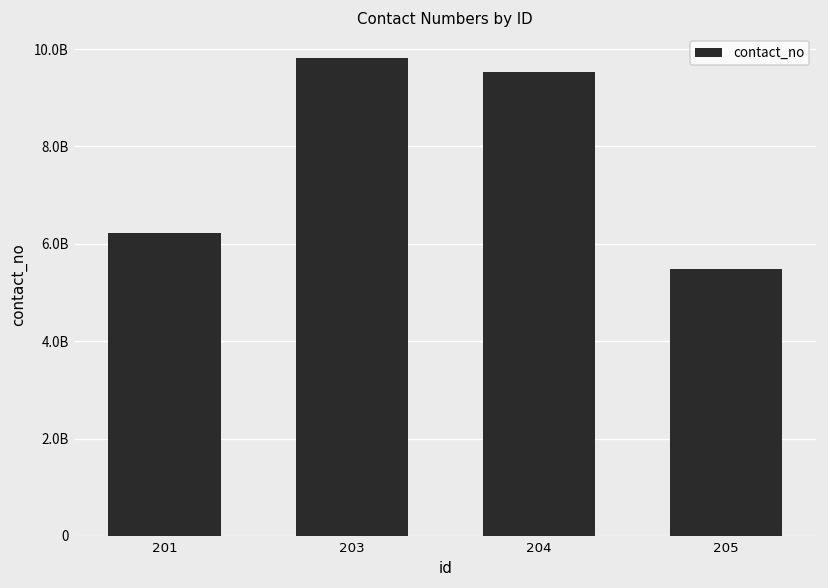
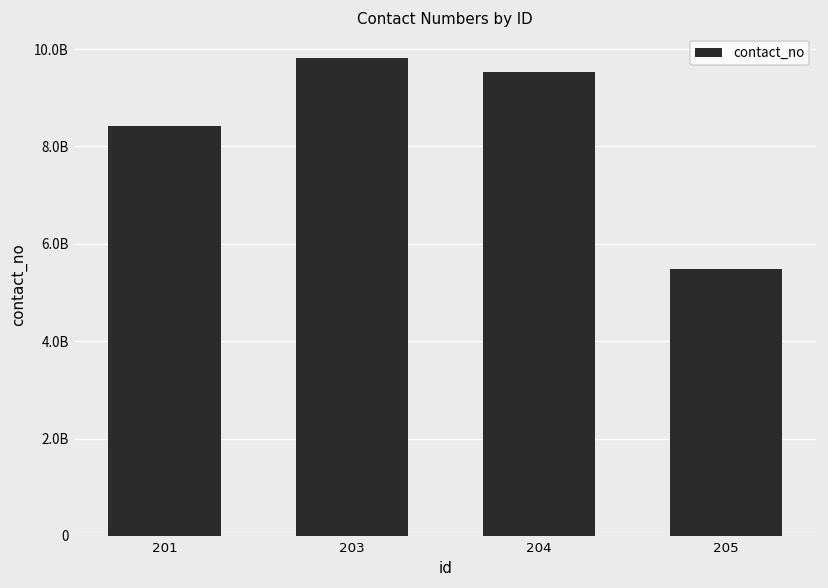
  {
-   "201": 6200000000,
+   "201": 8400000000,
    "203": 9800000000,
    "204": 9500000000,
    "205": 5500000000
  }
